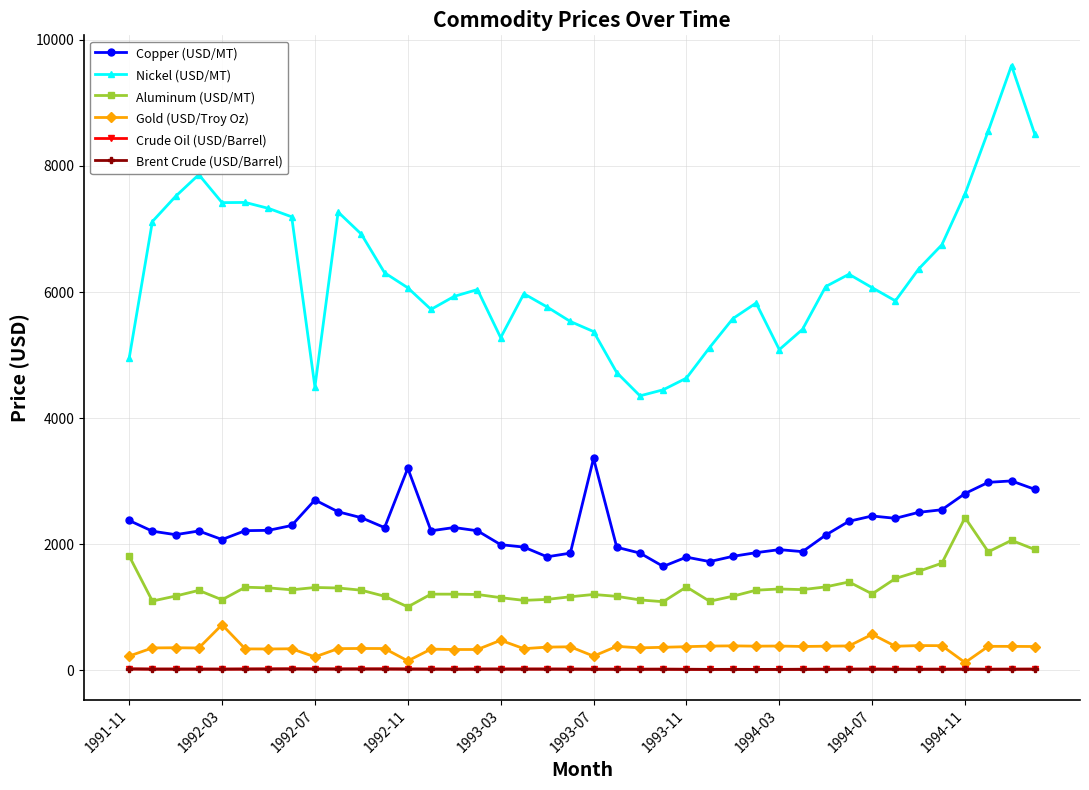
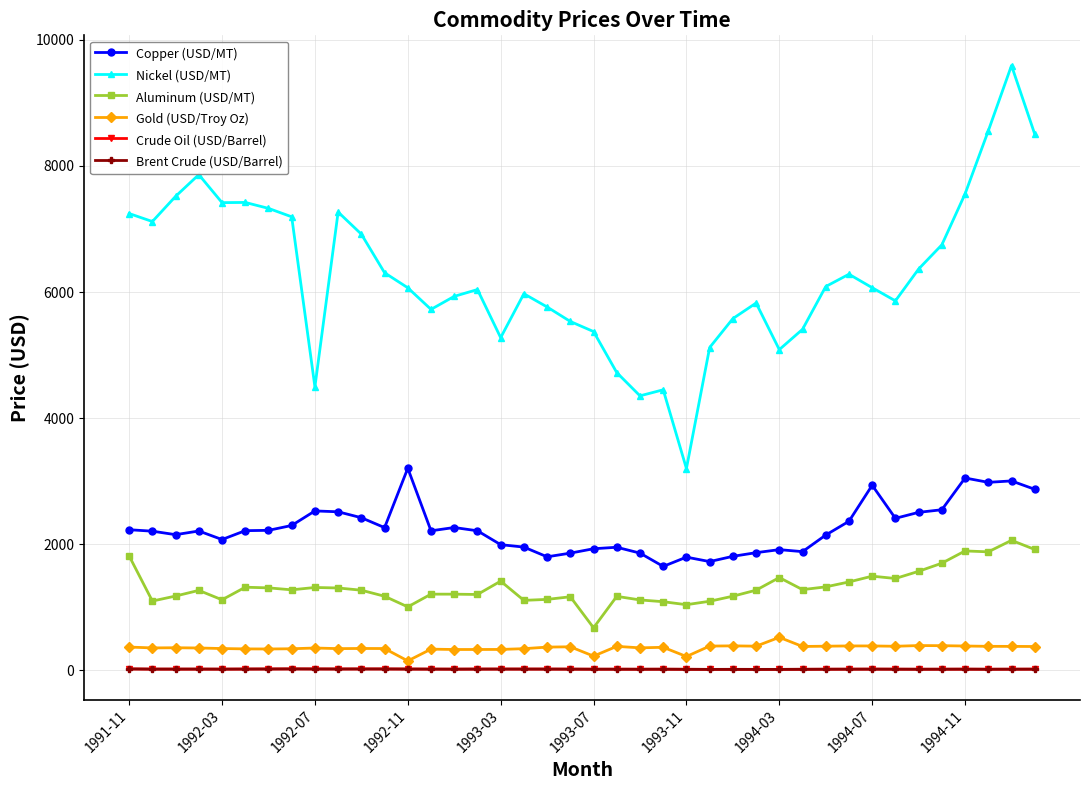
  {
    "Copper (USD/MT)": {
-     "1991-11": 2400,
+     "1991-11": 2200,
      "1992-03": 2100,
-     "1992-07": 2700,
+     "1992-07": 2500,
      "1992-11": 3200,
      "1993-03": 2000,
-     "1993-07": 3400,
+     "1993-07": 1900,
      "1993-11": 1800,
      "1994-03": 1900,
-     "1994-07": 2400,
-     "1994-11": 2800
+     "1994-07": 2900,
+     "1994-11": 3000
    },
    "Nickel (USD/MT)": {
-     "1991-11": 4900,
+     "1991-11": 7200,
      "1992-03": 7400,
      "1992-07": 4500,
      "1992-11": 6100,
      "1993-03": 5300,
      "1993-07": 5400,
-     "1993-11": 4600,
+     "1993-11": 3200,
      "1994-03": 5100,
      "1994-07": 6100,
      "1994-11": 7600
    },
    "Aluminum (USD/MT)": {
      "1991-11": 1800,
      "1992-03": 1100,
      "1992-07": 1300,
      "1992-11": 1000,
-     "1993-03": 1200,
-     "1993-07": 1200,
-     "1993-11": 1300,
-     "1994-03": 1300,
-     "1994-07": 1200,
-     "1994-11": 2400
+     "1993-03": 1400,
+     "1993-07": 700,
+     "1993-11": 1000,
+     "1994-03": 1500,
+     "1994-07": 1500,
+     "1994-11": 1900
    },
    "Gold (USD/Troy Oz)": {
-     "1991-11": 200,
-     "1992-03": 700,
-     "1992-07": 200,
+     "1991-11": 400,
+     "1992-03": 300,
+     "1992-07": 400,
      "1992-11": 100,
-     "1993-03": 500,
+     "1993-03": 300,
      "1993-07": 200,
-     "1993-11": 400,
-     "1994-03": 400,
-     "1994-07": 600,
-     "1994-11": 100
+     "1993-11": 200,
+     "1994-03": 500,
+     "1994-07": 400,
+     "1994-11": 400
    },
    "Brent Crude (USD/Barrel)": {
      "1991-11": 0,
      "1992-03": 0,
      "1992-07": 0,
      "1992-11": 0,
      "1993-03": 0,
      "1993-07": 0,
      "1993-11": 0,
      "1994-03": 0,
      "1994-07": 0,
      "1994-11": 0
    }
  }
